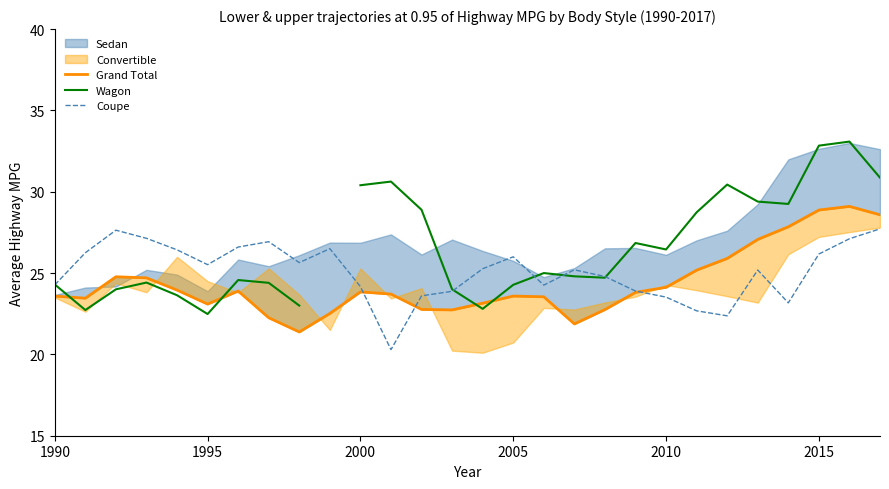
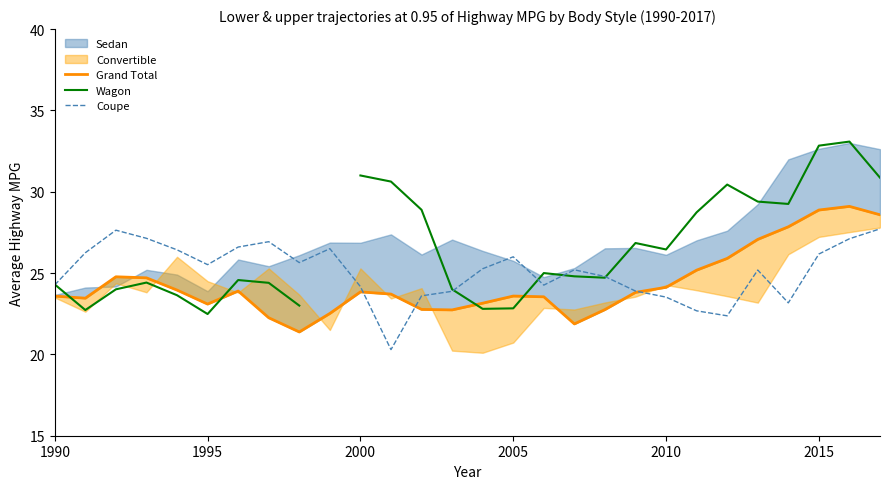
  {
    "Wagon": {
      "1995": 22.5,
-     "2000": 30.4,
-     "2005": 24.3,
+     "2000": 31.0,
+     "2005": 22.8,
      "2010": 26.5,
      "2015": 32.8
    }
  }
